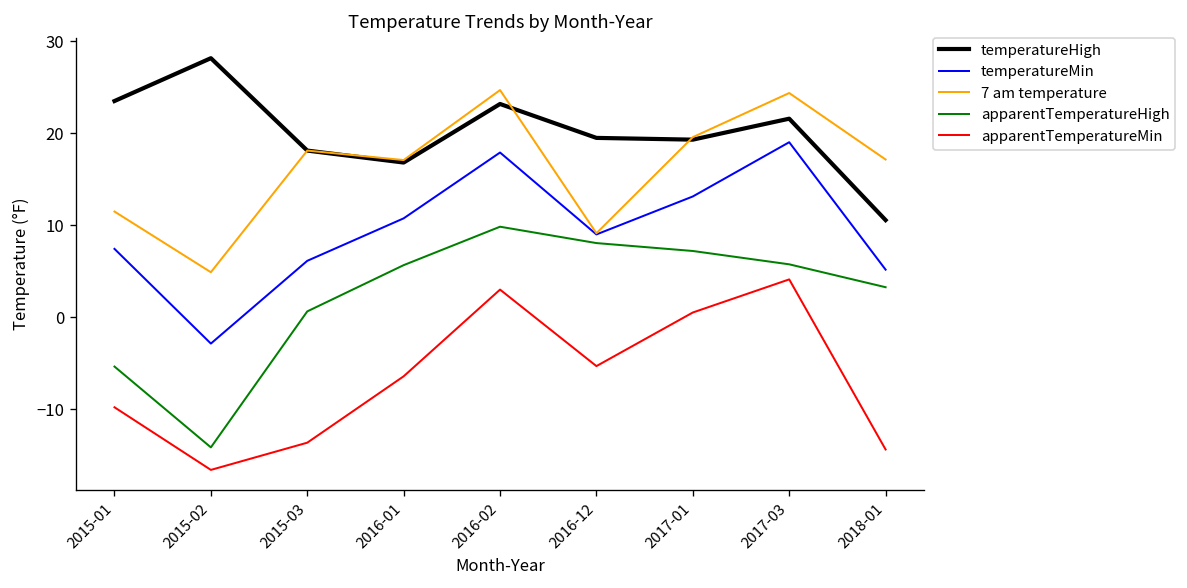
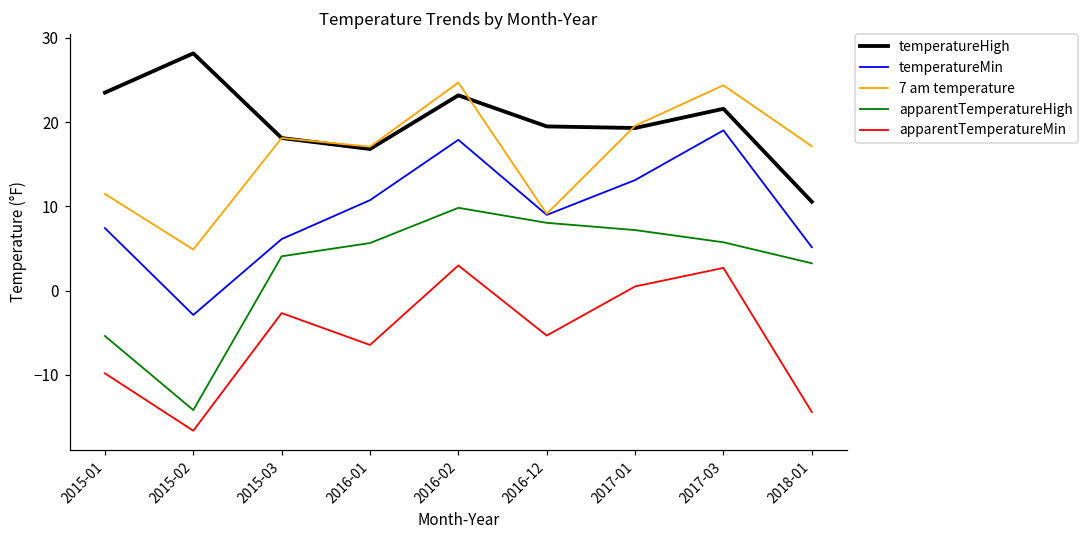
  {
    "temperatureHigh": {
      "2015-01": 24,
      "2015-02": 28,
      "2016-02": 23,
      "2016-12": 19,
      "2017-03": 22,
      "2018-01": 11
    },
    "temperatureMin": {
      "2015-01": 7,
      "2015-02": -3,
      "2015-03": 6,
      "2016-01": 11,
      "2016-02": 18,
      "2017-01": 13,
      "2017-03": 19,
      "2018-01": 5
    },
    "7 am temperature": {
      "2015-01": 11,
      "2015-02": 5,
      "2016-02": 25,
      "2017-03": 24,
      "2018-01": 17
    },
    "apparentTemperatureHigh": {
      "2015-01": -5,
      "2015-02": -14,
-     "2015-03": 1,
+     "2015-03": 4,
      "2016-01": 6,
      "2016-02": 10,
      "2016-12": 8,
      "2017-01": 7,
      "2017-03": 6,
      "2018-01": 3
    },
    "apparentTemperatureMin": {
      "2015-01": -10,
      "2015-02": -17,
-     "2015-03": -14,
+     "2015-03": -3,
      "2016-01": -6,
      "2016-02": 3,
      "2016-12": -5,
      "2017-01": 1,
-     "2017-03": 4,
+     "2017-03": 3,
      "2018-01": -14
    }
  }
